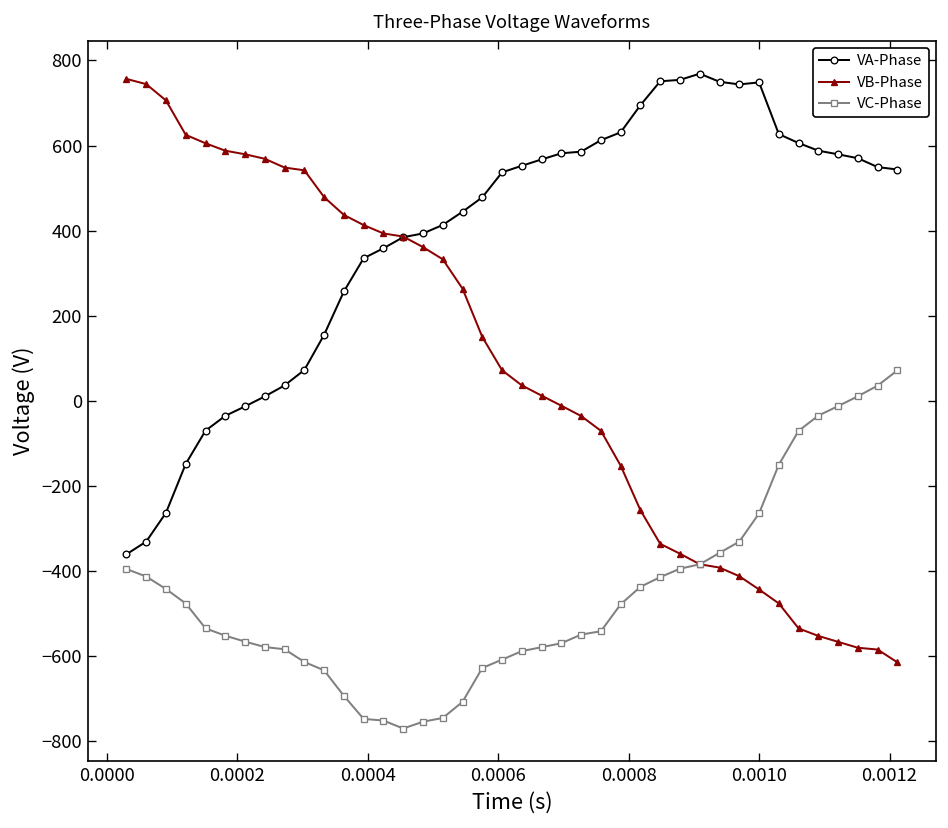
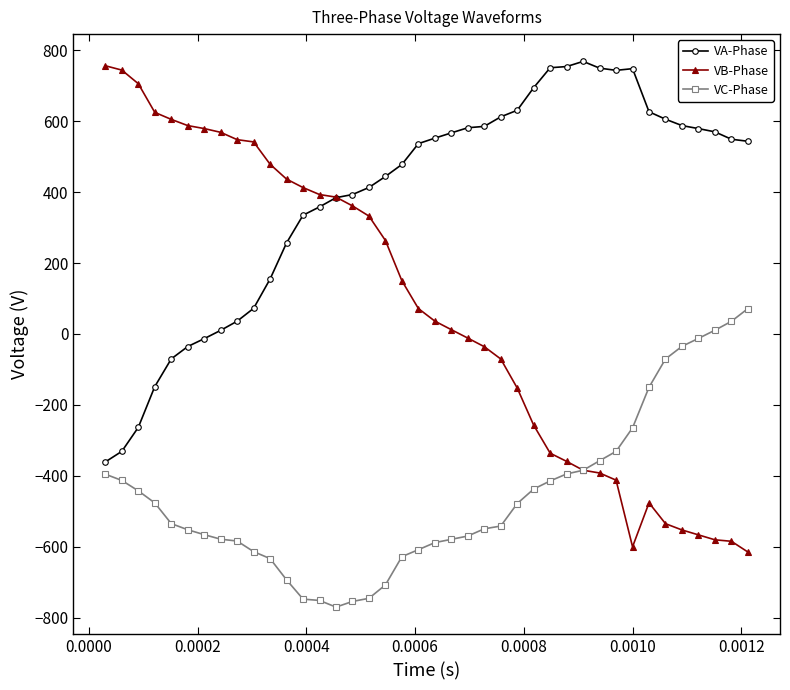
  {
    "VA-Phase": {
      "0.0010": 750
    },
    "VB-Phase": {
-     "0.0010": -440
+     "0.0010": -600
    },
    "VC-Phase": {
      "0.0010": -260
    }
  }
